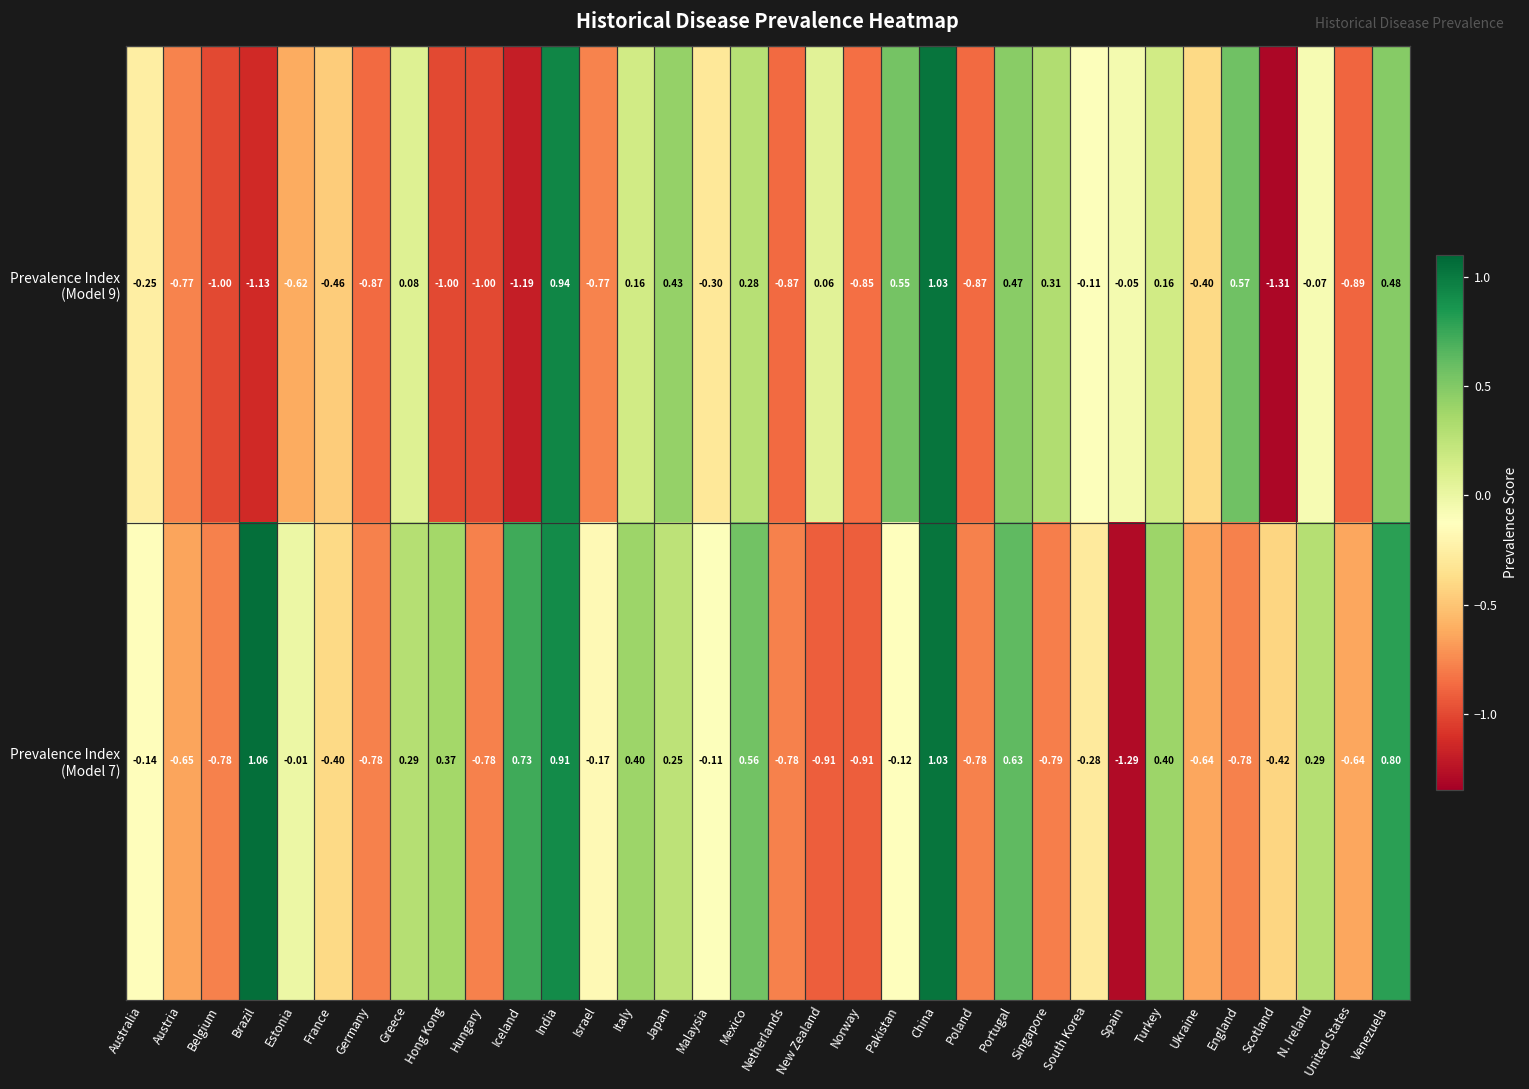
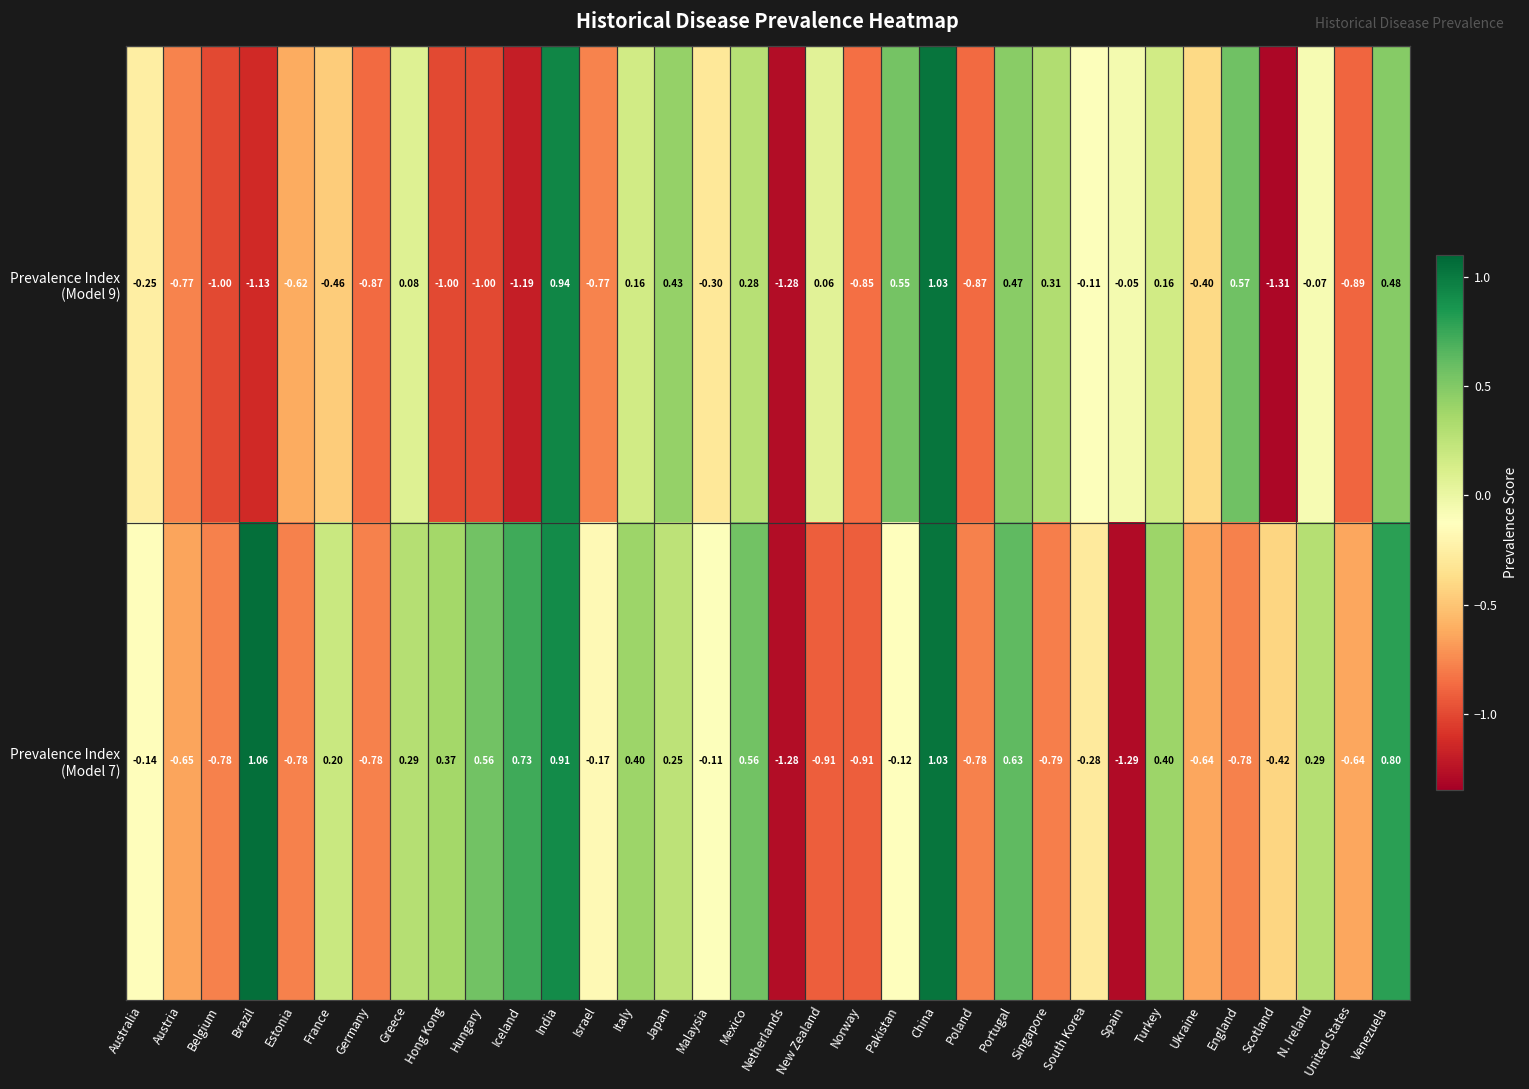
  {
    "Prevalence Index (Model 9)": {
      "Australia": -0.25,
      "Austria": -0.77,
      "Belgium": -1.00,
      "Brazil": -1.13,
      "Estonia": -0.62,
      "France": -0.46,
      "Germany": -0.87,
      "Greece": 0.08,
      "Hong Kong": -1.00,
      "Hungary": -1.00,
      "Iceland": -1.19,
      "India": 0.94,
      "Israel": -0.77,
      "Italy": 0.16,
      "Japan": 0.43,
      "Malaysia": -0.30,
      "Mexico": 0.28,
-     "Netherlands": -0.87,
+     "Netherlands": -1.28,
      "New Zealand": 0.06,
      "Norway": -0.85,
      "Pakistan": 0.55,
      "China": 1.03,
      "Poland": -0.87,
      "Portugal": 0.47,
      "Singapore": 0.31,
      "South Korea": -0.11,
      "Spain": -0.05,
      "Turkey": 0.16,
      "Ukraine": -0.40,
      "England": 0.57,
      "Scotland": -1.31,
      "N. Ireland": -0.07,
      "United States": -0.89,
      "Venezuela": 0.48
    },
    "Prevalence Index (Model 7)": {
      "Australia": -0.14,
      "Austria": -0.65,
      "Belgium": -0.78,
      "Brazil": 1.06,
-     "Estonia": -0.01,
-     "France": -0.40,
+     "Estonia": -0.78,
+     "France": 0.20,
      "Germany": -0.78,
      "Greece": 0.29,
      "Hong Kong": 0.37,
-     "Hungary": -0.78,
+     "Hungary": 0.56,
      "Iceland": 0.73,
      "India": 0.91,
      "Israel": -0.17,
      "Italy": 0.40,
      "Japan": 0.25,
      "Malaysia": -0.11,
      "Mexico": 0.56,
-     "Netherlands": -0.78,
+     "Netherlands": -1.28,
      "New Zealand": -0.91,
      "Norway": -0.91,
      "Pakistan": -0.12,
      "China": 1.03,
      "Poland": -0.78,
      "Portugal": 0.63,
      "Singapore": -0.79,
      "South Korea": -0.28,
      "Spain": -1.29,
      "Turkey": 0.40,
      "Ukraine": -0.64,
      "England": -0.78,
      "Scotland": -0.42,
      "N. Ireland": 0.29,
      "United States": -0.64,
      "Venezuela": 0.80
    }
  }
